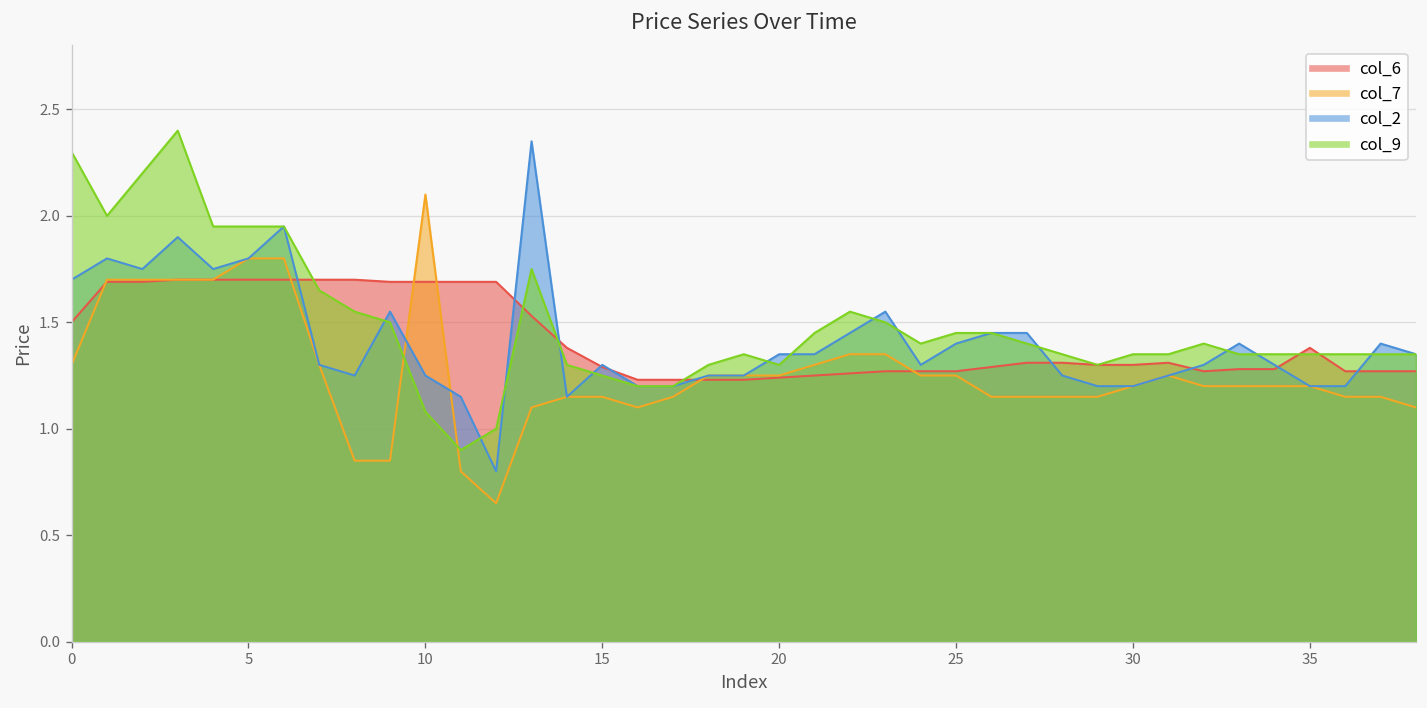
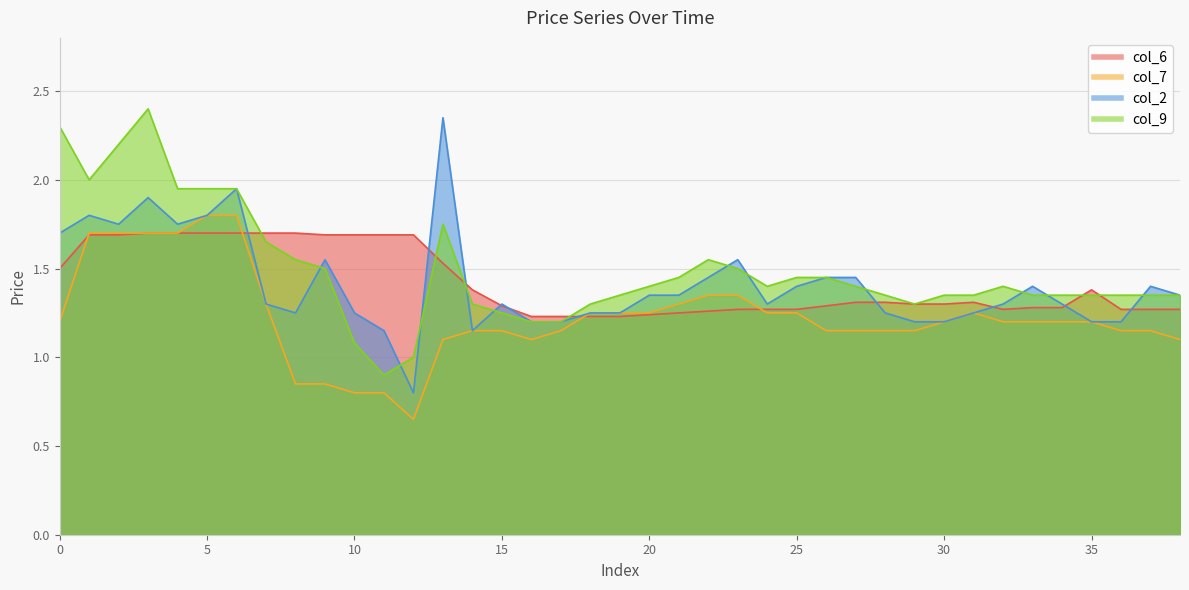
  {
    "col_6": {
      "0": 1.5,
      "5": 1.7,
      "10": 1.7,
      "25": 1.27,
      "30": 1.3,
      "35": 1.38
    },
    "col_7": {
-     "0": 1.3,
-     "10": 2.1,
+     "0": 1.2,
+     "10": 0.8,
      "15": 1.15,
      "25": 1.25
    },
    "col_2": {
      "0": 1.7,
      "10": 1.25,
      "20": 1.35,
      "25": 1.4
    },
    "col_9": {
      "0": 2.3,
      "5": 1.95,
      "10": 1.08,
      "15": 1.25,
-     "20": 1.3,
+     "20": 1.4,
      "25": 1.45,
      "30": 1.35,
      "35": 1.35
    }
  }
